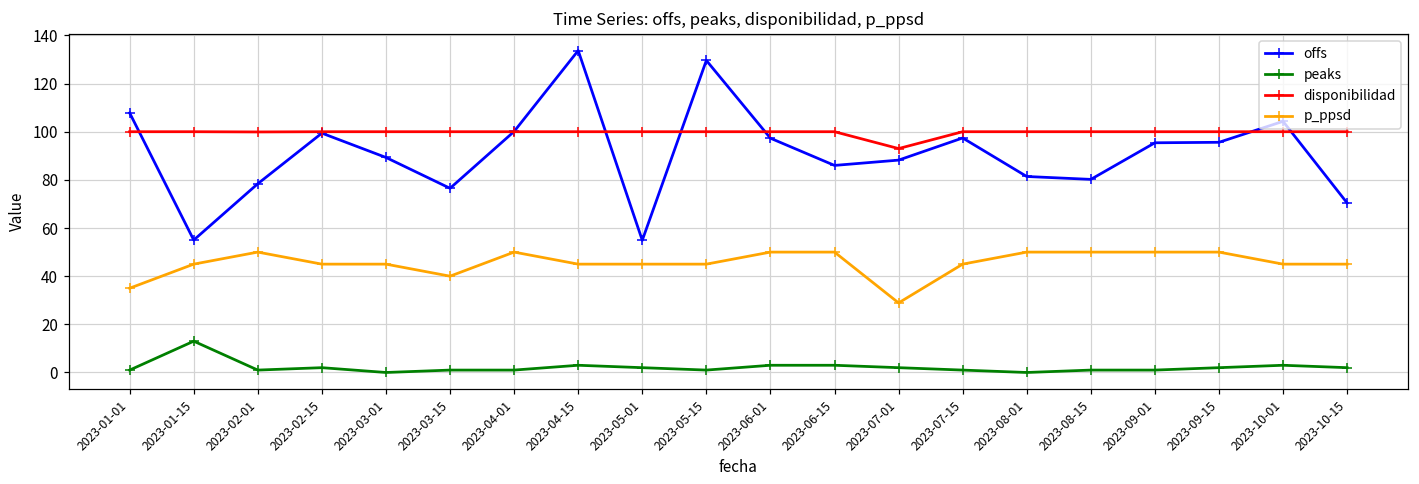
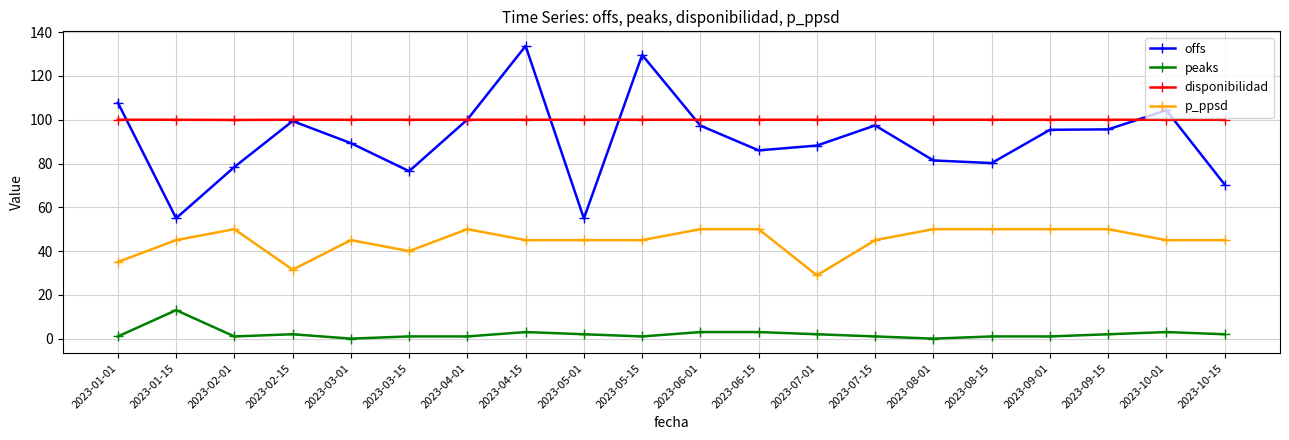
  {
    "offs": {
      "2023-01-01": 108,
      "2023-01-15": 55,
      "2023-02-01": 78,
      "2023-03-01": 89,
      "2023-03-15": 77,
      "2023-04-15": 134,
      "2023-05-01": 55,
      "2023-05-15": 130,
      "2023-06-01": 97,
      "2023-06-15": 86,
      "2023-07-01": 88,
      "2023-07-15": 97,
      "2023-08-01": 81,
      "2023-08-15": 80,
      "2023-09-01": 95,
      "2023-09-15": 96,
      "2023-10-15": 70
    },
    "peaks": {
      "2023-01-01": 1,
      "2023-01-15": 13,
      "2023-02-01": 1,
      "2023-02-15": 2,
      "2023-03-01": 0,
      "2023-03-15": 1,
      "2023-04-01": 1,
      "2023-04-15": 3,
      "2023-05-01": 2,
      "2023-05-15": 1,
      "2023-06-01": 3,
      "2023-06-15": 3,
      "2023-07-01": 2,
      "2023-07-15": 1,
      "2023-08-01": 0,
      "2023-08-15": 1,
      "2023-09-01": 1,
      "2023-09-15": 2,
      "2023-10-01": 3,
      "2023-10-15": 2
    },
    "disponibilidad": {
      "2023-01-01": 100,
      "2023-01-15": 100,
      "2023-02-01": 100,
      "2023-03-01": 100,
      "2023-03-15": 100,
      "2023-04-15": 100,
      "2023-05-01": 100,
      "2023-05-15": 100,
      "2023-06-01": 100,
      "2023-06-15": 100,
-     "2023-07-01": 93,
+     "2023-07-01": 100,
      "2023-07-15": 100,
      "2023-08-01": 100,
      "2023-08-15": 100,
      "2023-09-01": 100,
      "2023-09-15": 100,
      "2023-10-01": 100,
      "2023-10-15": 100
    },
    "p_ppsd": {
      "2023-01-01": 35,
      "2023-01-15": 45,
      "2023-02-01": 50,
-     "2023-02-15": 45,
+     "2023-02-15": 32,
      "2023-03-01": 45,
      "2023-03-15": 40,
      "2023-04-01": 50,
      "2023-04-15": 45,
      "2023-05-01": 45,
      "2023-05-15": 45,
      "2023-06-01": 50,
      "2023-06-15": 50,
      "2023-07-01": 29,
      "2023-07-15": 45,
      "2023-08-01": 50,
      "2023-08-15": 50,
      "2023-09-01": 50,
      "2023-09-15": 50,
      "2023-10-01": 45,
      "2023-10-15": 45
    }
  }
